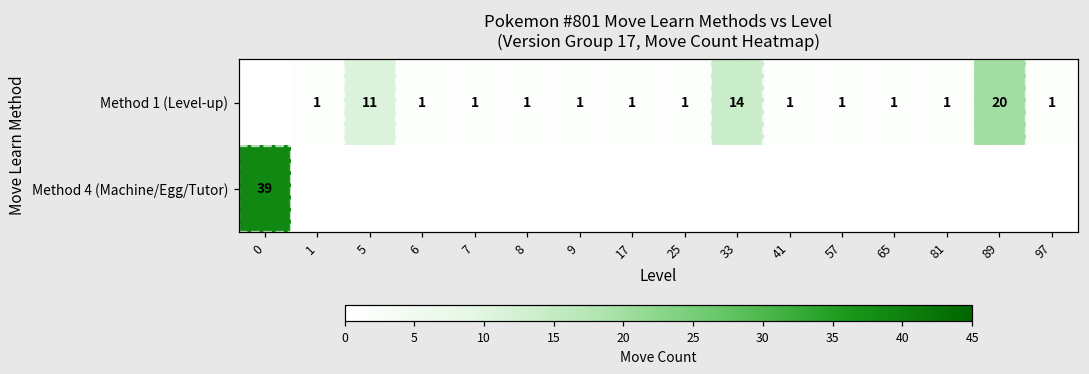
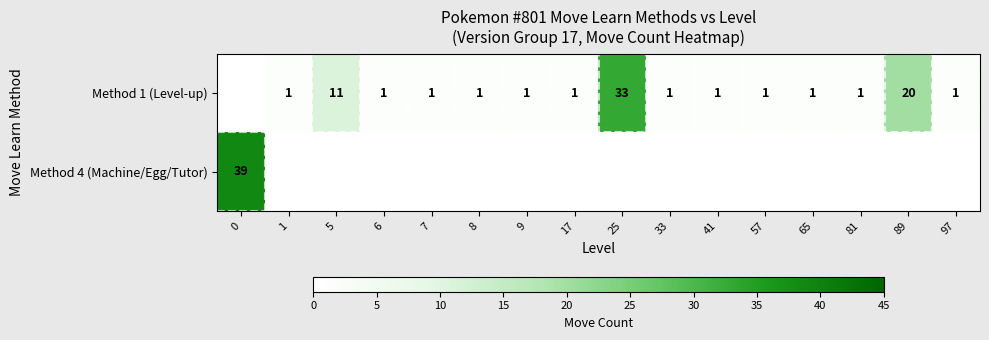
  {
    "Method 1 (Level-up)": {
      "1": 1,
      "5": 11,
      "6": 1,
      "7": 1,
      "8": 1,
      "9": 1,
      "17": 1,
-     "25": 1,
-     "33": 14,
+     "25": 33,
+     "33": 1,
      "41": 1,
      "57": 1,
      "65": 1,
      "81": 1,
      "89": 20,
      "97": 1
    },
    "Method 4 (Machine/Egg/Tutor)": {
      "0": 39
    }
  }
